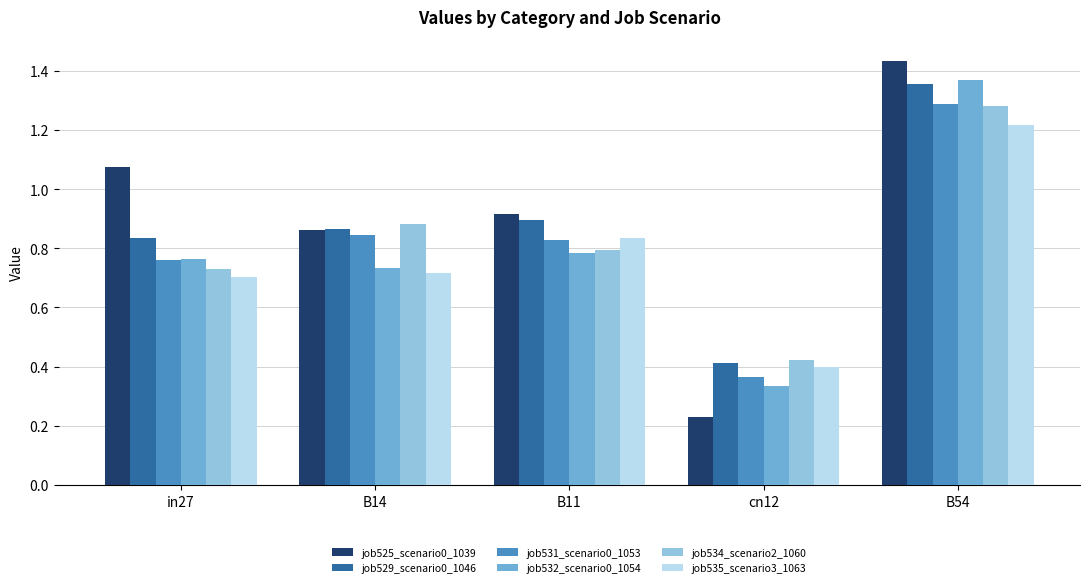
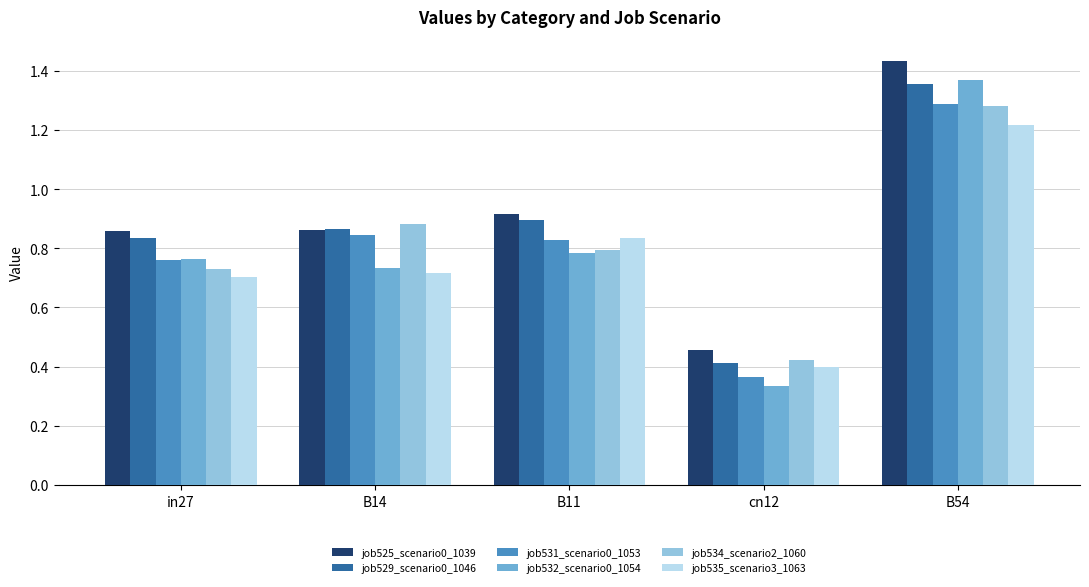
  {
    "job525_scenario0_1039": {
-     "in27": 1.07,
+     "in27": 0.86,
      "B14": 0.86,
      "B11": 0.92,
-     "cn12": 0.23,
+     "cn12": 0.45,
      "B54": 1.43
    }
  }
